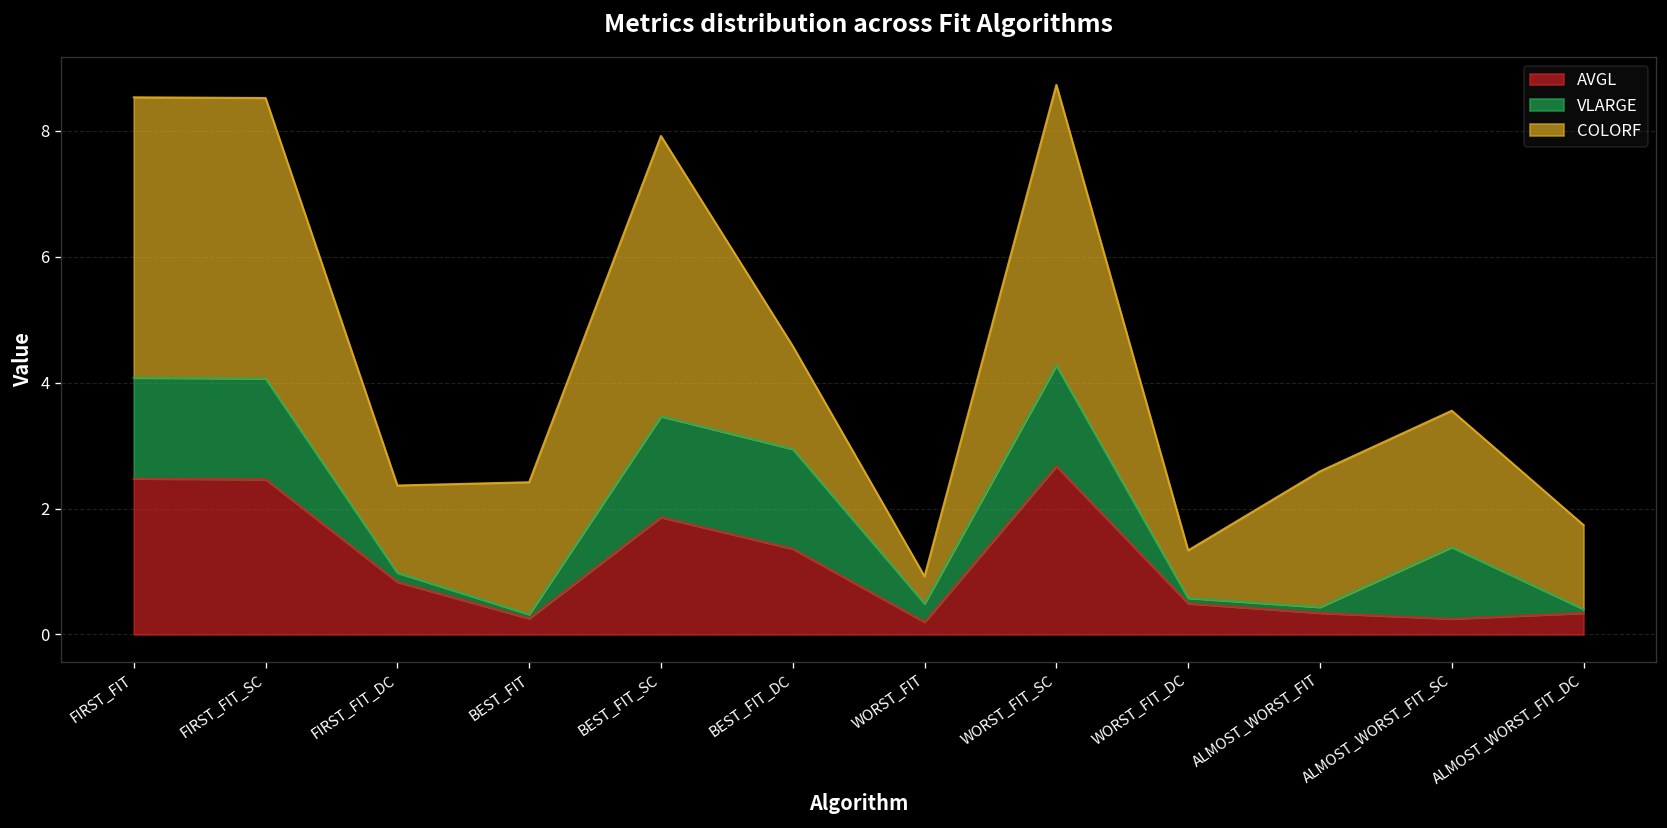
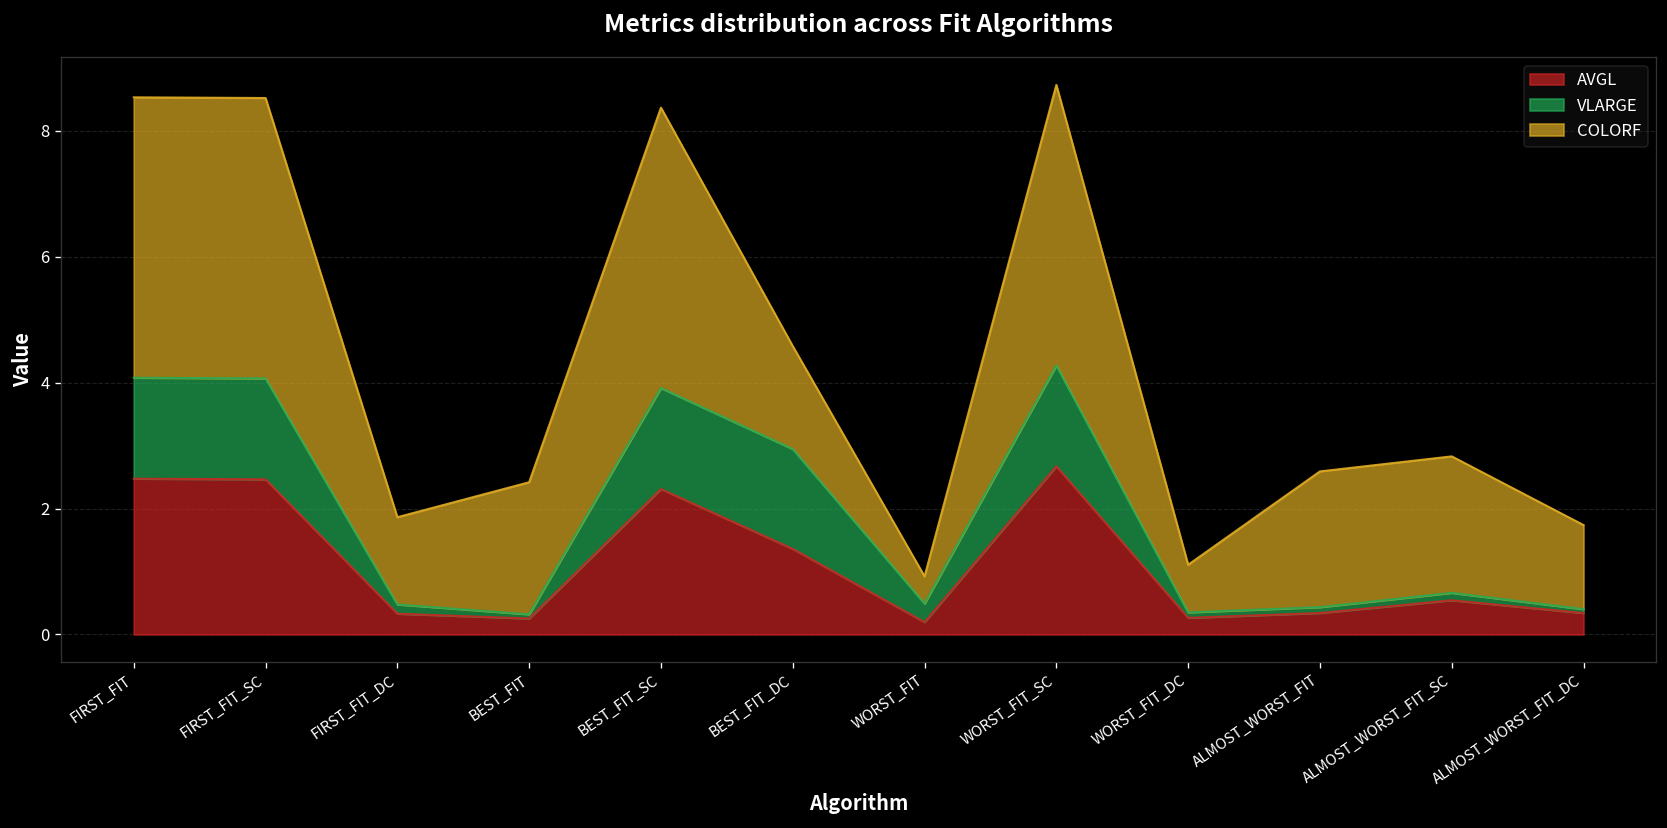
  {
    "AVGL": {
      "FIRST_FIT": 2.5,
      "FIRST_FIT_SC": 2.5,
-     "FIRST_FIT_DC": 0.8,
+     "FIRST_FIT_DC": 0.3,
      "BEST_FIT": 0.3,
-     "BEST_FIT_SC": 1.9,
+     "BEST_FIT_SC": 2.3,
      "BEST_FIT_DC": 1.4,
      "WORST_FIT": 0.2,
      "WORST_FIT_SC": 2.7,
-     "WORST_FIT_DC": 0.5,
+     "WORST_FIT_DC": 0.3,
      "ALMOST_WORST_FIT": 0.3,
-     "ALMOST_WORST_FIT_SC": 0.2,
+     "ALMOST_WORST_FIT_SC": 0.5,
      "ALMOST_WORST_FIT_DC": 0.3
    },
    "VLARGE": {
      "FIRST_FIT": 1.6,
      "FIRST_FIT_SC": 1.6,
      "FIRST_FIT_DC": 0.1,
      "BEST_FIT": 0.1,
      "BEST_FIT_SC": 1.6,
      "BEST_FIT_DC": 1.6,
      "WORST_FIT": 0.3,
      "WORST_FIT_SC": 1.6,
      "WORST_FIT_DC": 0.1,
      "ALMOST_WORST_FIT": 0.1,
-     "ALMOST_WORST_FIT_SC": 1.1,
+     "ALMOST_WORST_FIT_SC": 0.1,
      "ALMOST_WORST_FIT_DC": 0.1
    },
    "COLORF": {
      "FIRST_FIT": 4.5,
      "FIRST_FIT_SC": 4.5,
      "FIRST_FIT_DC": 1.4,
      "BEST_FIT": 2.1,
      "BEST_FIT_SC": 4.5,
      "BEST_FIT_DC": 1.6,
      "WORST_FIT": 0.4,
      "WORST_FIT_SC": 4.5,
      "WORST_FIT_DC": 0.8,
      "ALMOST_WORST_FIT": 2.2,
      "ALMOST_WORST_FIT_SC": 2.2,
      "ALMOST_WORST_FIT_DC": 1.3
    }
  }
